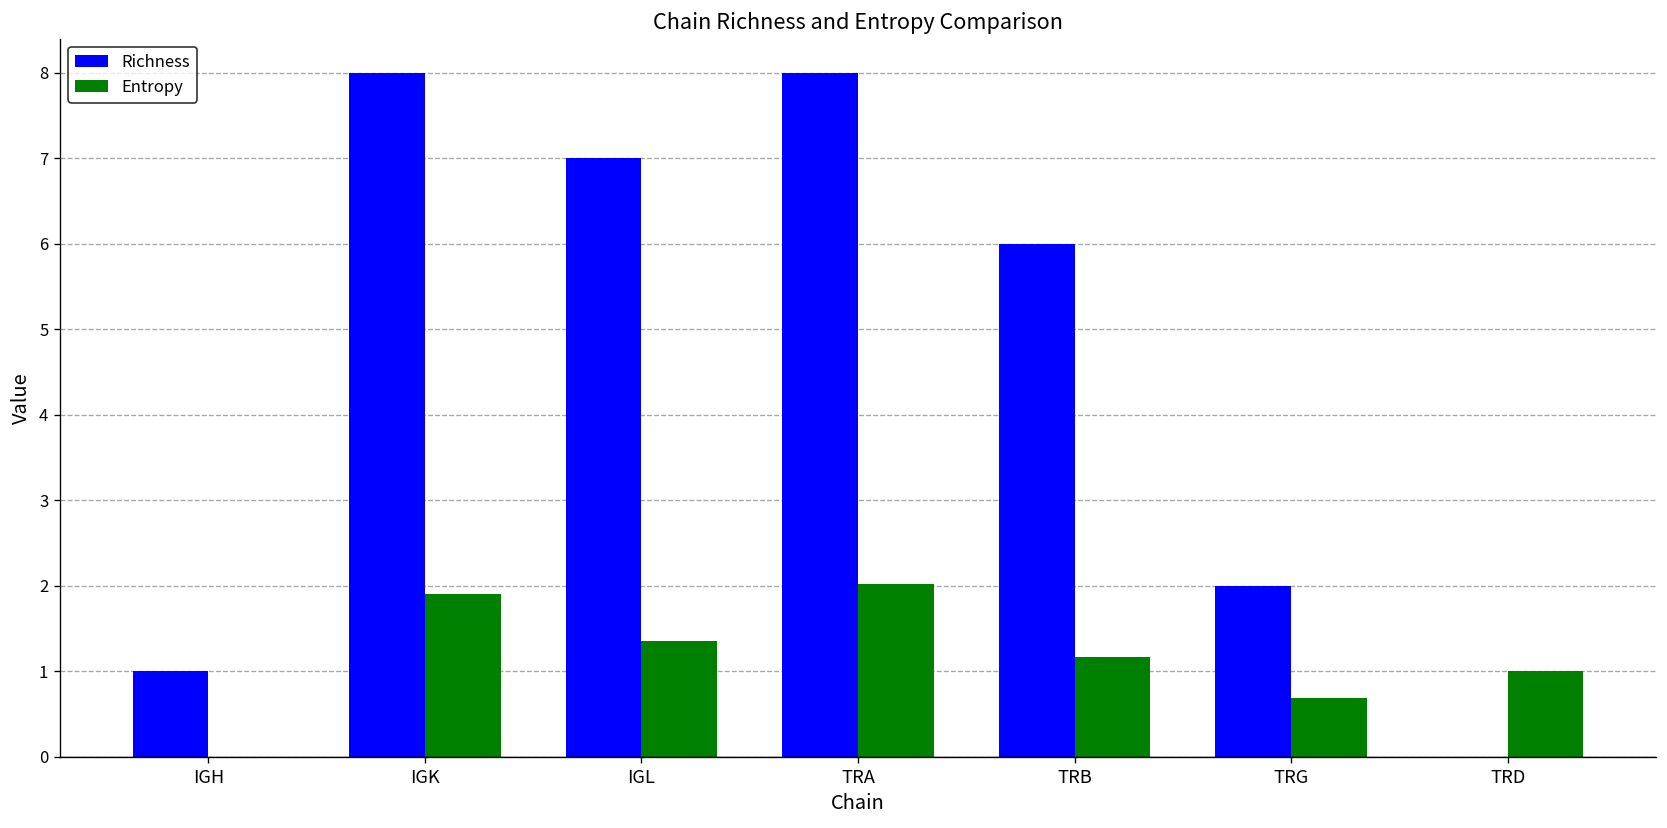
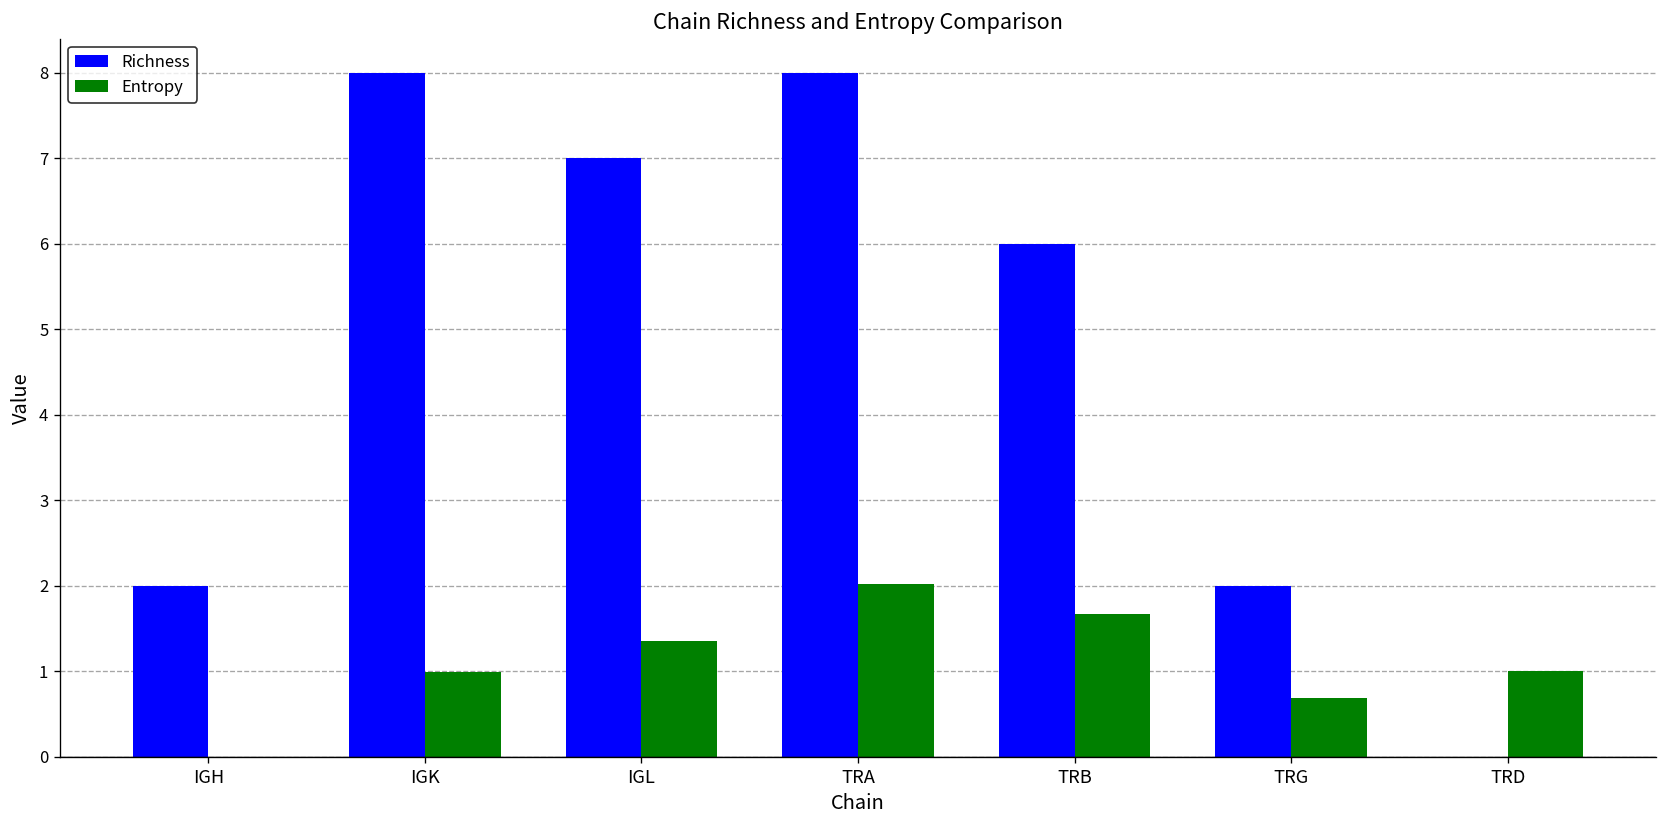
  {
    "Richness": {
-     "IGH": 1,
+     "IGH": 2,
      "IGK": 8,
      "IGL": 7,
      "TRA": 8,
      "TRB": 6,
      "TRG": 2,
      "TRD": 0
    },
    "Entropy": {
      "IGH": 0.0,
-     "IGK": 1.9,
+     "IGK": 1.0,
      "IGL": 1.4,
      "TRA": 2.0,
-     "TRB": 1.2,
+     "TRB": 1.7,
      "TRG": 0.7,
      "TRD": 1.0
    }
  }
